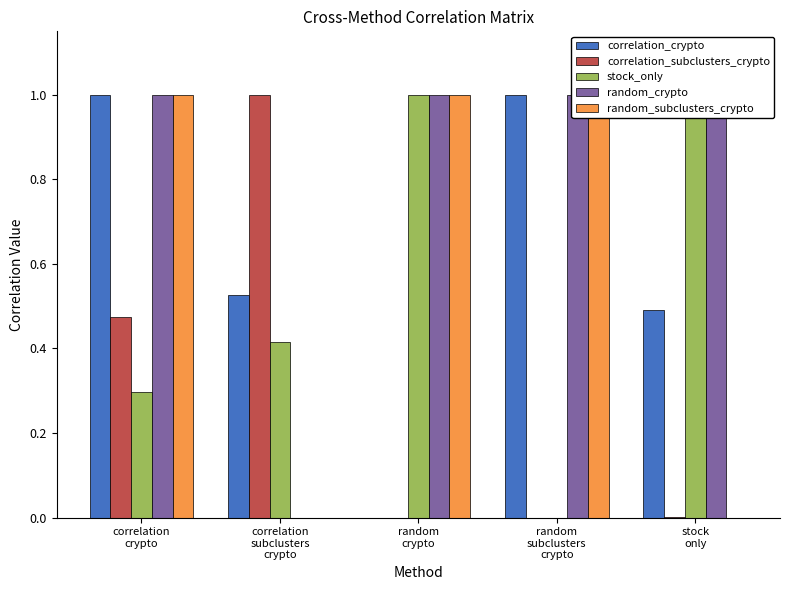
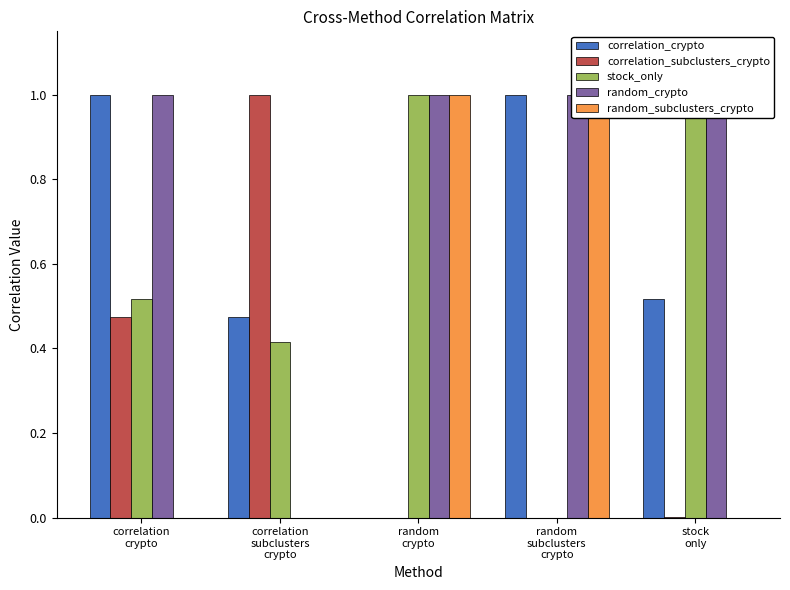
  {
    "correlation_crypto": {
      "correlation crypto": 1.00,
-     "correlation subclusters crypto": 0.53,
+     "correlation subclusters crypto": 0.48,
      "random crypto": 0.00,
      "random subclusters crypto": 1.00,
-     "stock only": 0.49
+     "stock only": 0.52
    },
    "correlation_subclusters_crypto": {
      "correlation crypto": 0.48,
      "correlation subclusters crypto": 1.00,
      "random crypto": 0.00,
      "random subclusters crypto": 0.00
    },
    "stock_only": {
-     "correlation crypto": 0.30,
+     "correlation crypto": 0.52,
      "correlation subclusters crypto": 0.42,
      "random crypto": 1.00,
      "random subclusters crypto": 0.00
    },
    "random_crypto": {
      "correlation crypto": 1.00,
      "correlation subclusters crypto": 0.00,
      "random crypto": 1.00
    },
    "random_subclusters_crypto": {
-     "correlation crypto": 1,
+     "correlation crypto": 0,
      "correlation subclusters crypto": 0,
      "random crypto": 1,
      "stock only": 0
    }
  }
